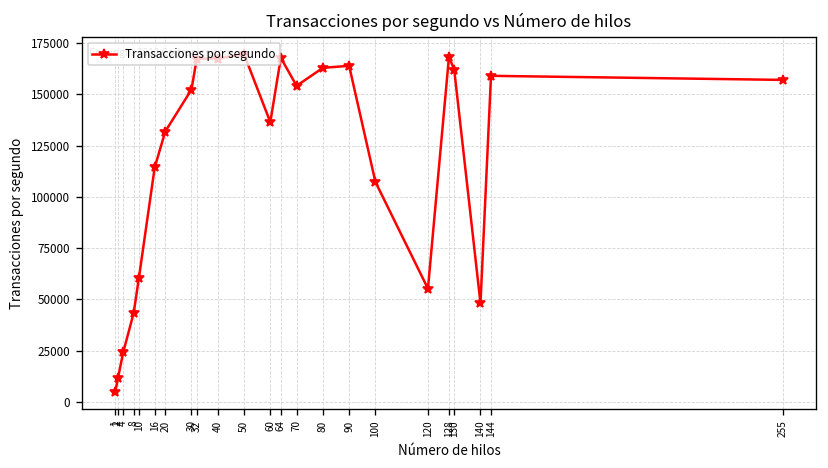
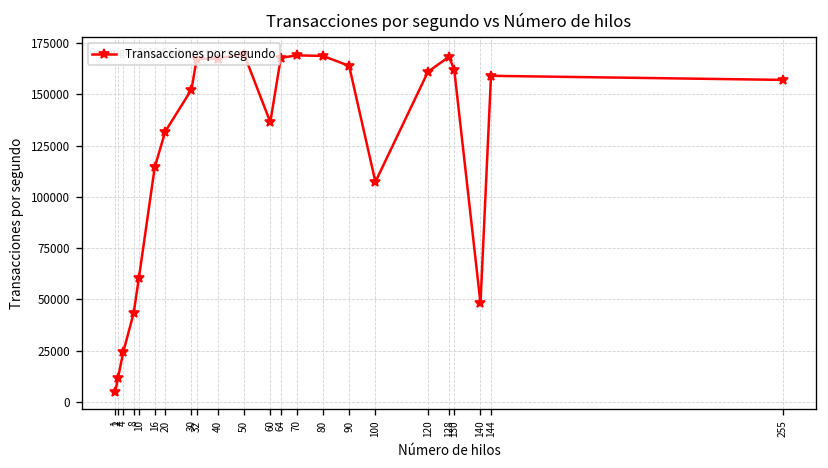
  {
    "1": 5000,
    "2": 12000,
    "4": 24000,
    "8": 43000,
    "10": 61000,
    "16": 114000,
    "20": 132000,
    "30": 152000,
    "60": 136000,
    "64": 168000,
-   "70": 154000,
-   "80": 163000,
+   "70": 169000,
+   "80": 169000,
    "90": 164000,
    "100": 107000,
-   "120": 55000,
+   "120": 161000,
    "128": 168000,
    "130": 162000,
    "140": 48000,
    "144": 159000,
    "255": 157000
  }
